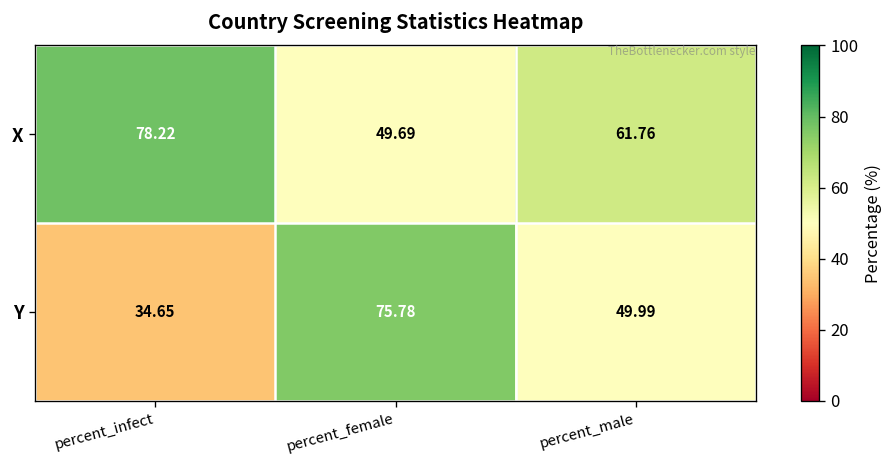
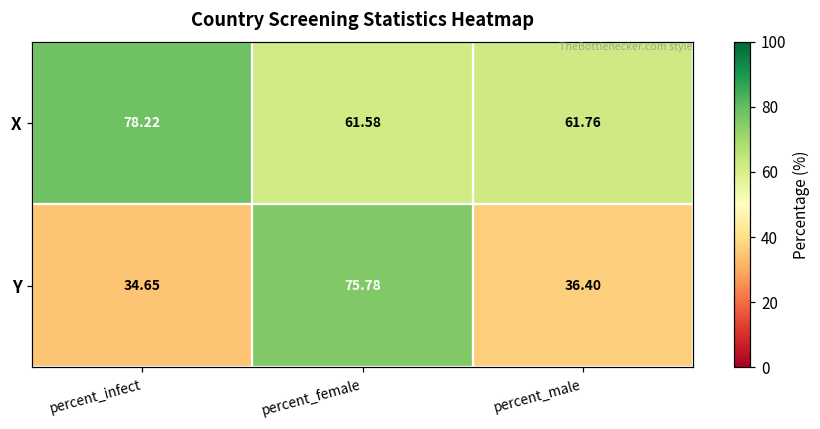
  {
    "X": {
      "percent_infect": 78.22,
-     "percent_female": 49.69
+     "percent_female": 61.58
    },
    "Y": {
      "percent_infect": 34.65,
      "percent_female": 75.78,
-     "percent_male": 49.99
+     "percent_male": 36.40
    }
  }
